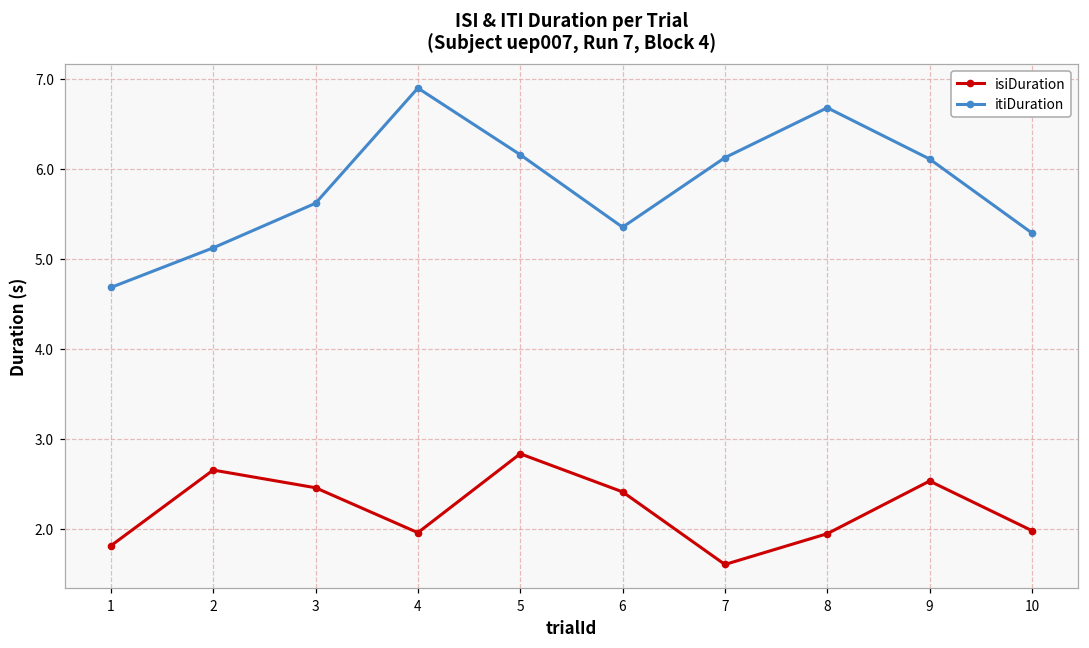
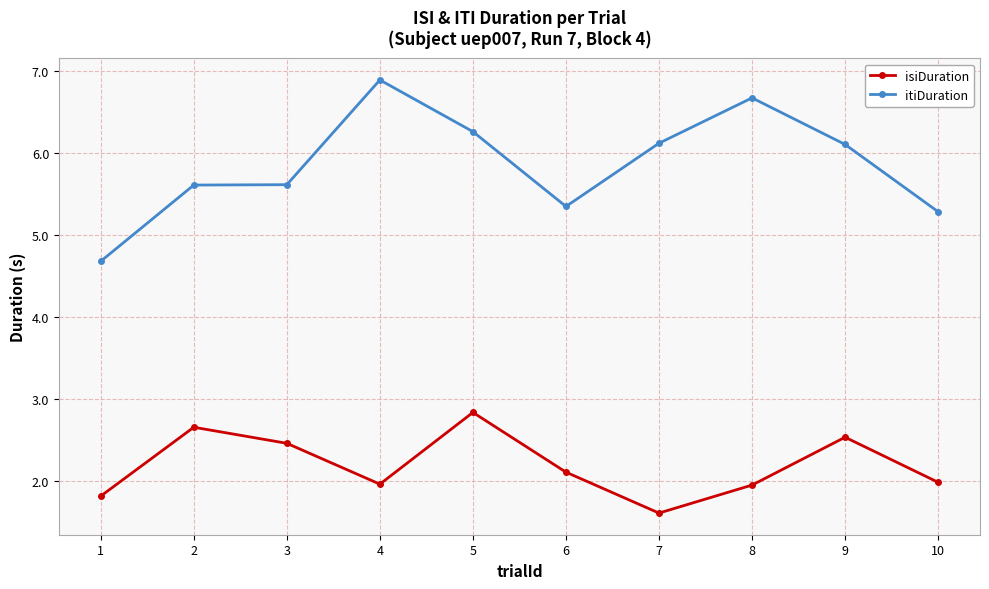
  {
    "isiDuration": {
      "1": 1.8,
      "2": 2.7,
      "3": 2.5,
      "4": 2.0,
      "5": 2.8,
-     "6": 2.4,
+     "6": 2.1,
      "7": 1.6,
      "8": 1.9,
      "9": 2.5,
      "10": 2.0
    },
    "itiDuration": {
      "1": 4.7,
-     "2": 5.1,
+     "2": 5.6,
      "3": 5.6,
      "4": 6.9,
-     "5": 6.2,
+     "5": 6.3,
      "6": 5.4,
      "7": 6.1,
      "8": 6.7,
      "9": 6.1,
      "10": 5.3
    }
  }
